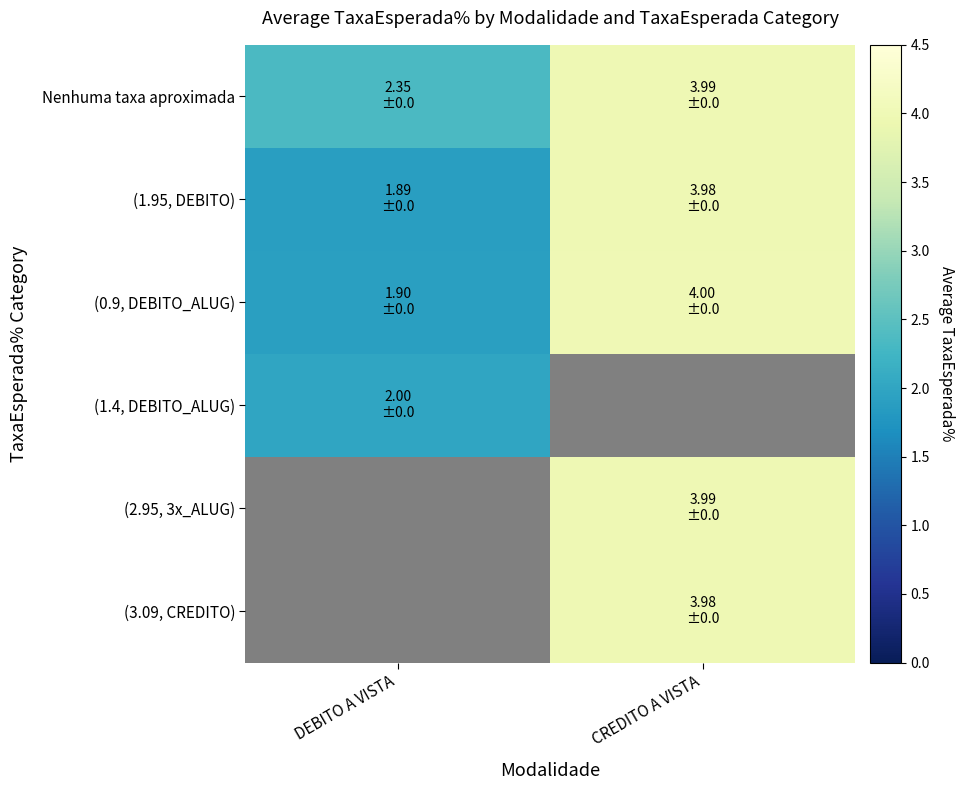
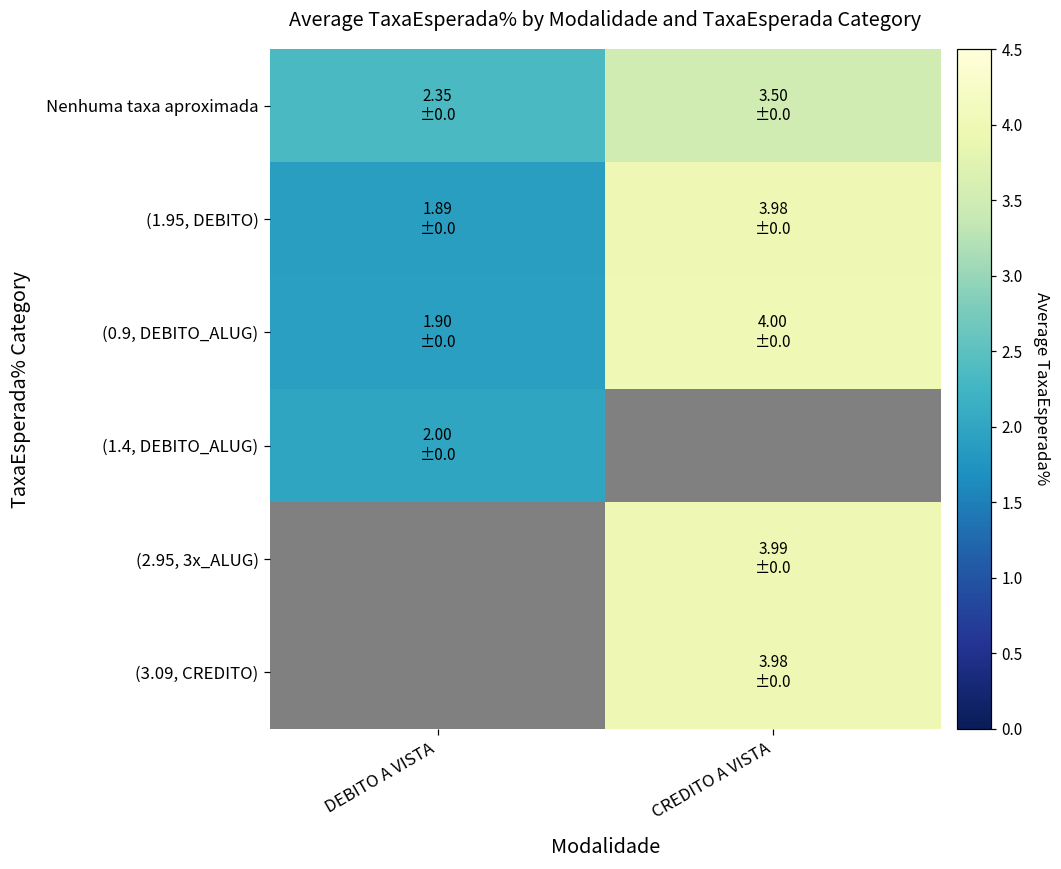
  {
    "Nenhuma taxa aproximada": {
-     "CREDITO A VISTA": 3.99
+     "CREDITO A VISTA": 3.50
    }
  }
